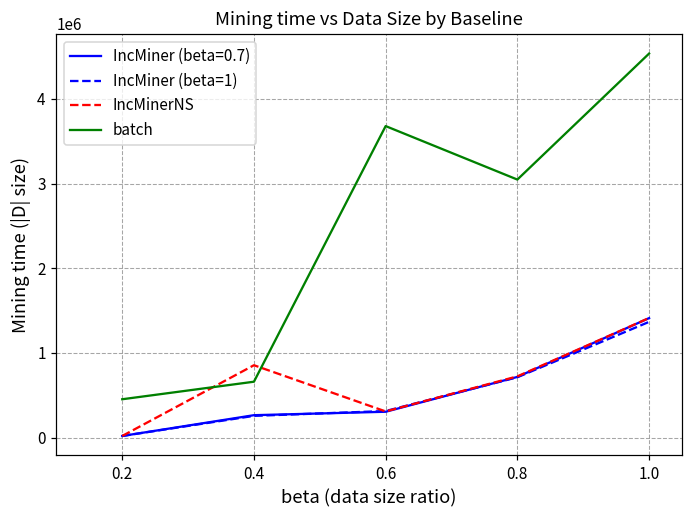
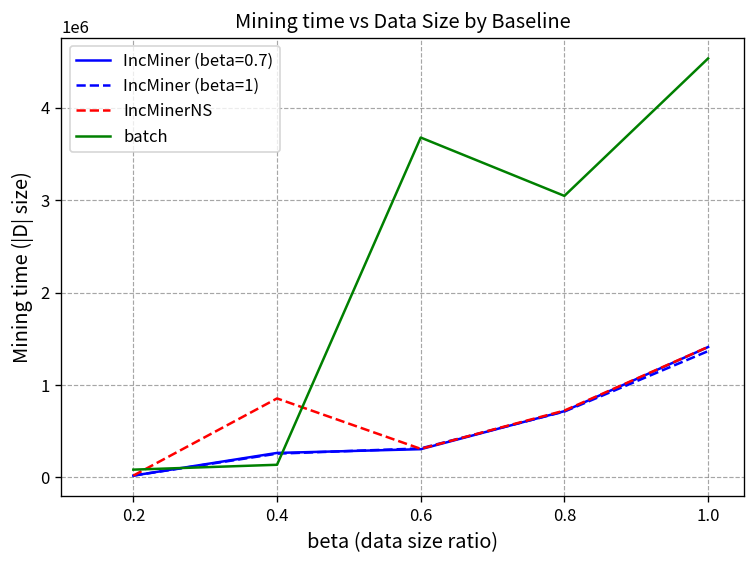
  {
    "IncMinerNS": {
      "0.4": 900000
    },
    "batch": {
-     "0.2": 500000,
-     "0.4": 700000,
+     "0.2": 100000,
+     "0.4": 100000,
      "0.6": 3700000,
      "0.8": 3000000,
      "1.0": 4500000
    }
  }
